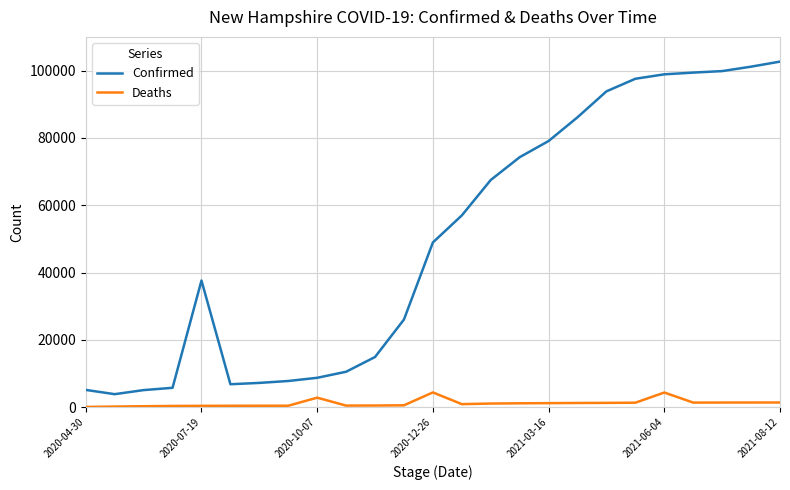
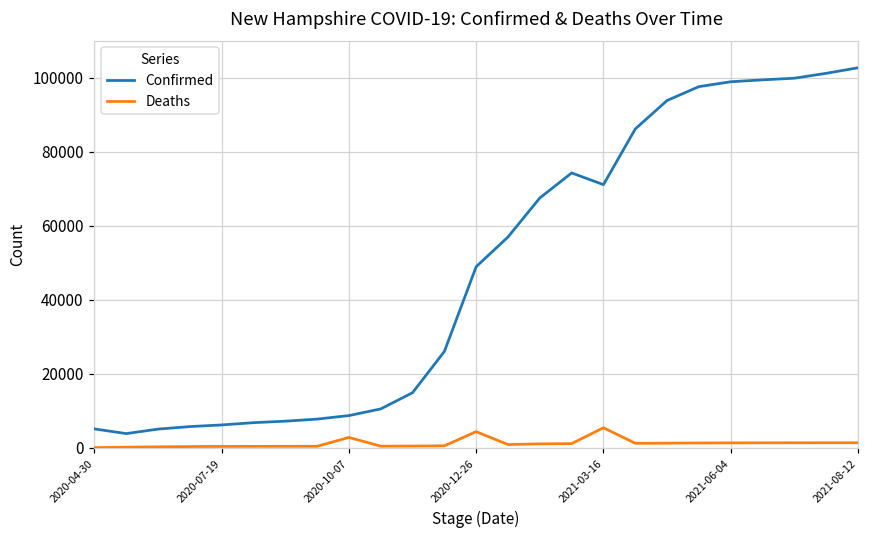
  {
    "Confirmed": {
      "2020-04-30": 5000,
-     "2020-07-19": 38000,
+     "2020-07-19": 6000,
      "2020-10-07": 9000,
      "2020-12-26": 49000,
-     "2021-03-16": 79000,
+     "2021-03-16": 71000,
      "2021-06-04": 99000,
      "2021-08-12": 103000
    },
    "Deaths": {
      "2020-04-30": 0,
      "2020-07-19": 0,
      "2020-10-07": 3000,
      "2020-12-26": 4000,
-     "2021-03-16": 1000,
-     "2021-06-04": 4000,
+     "2021-03-16": 5000,
+     "2021-06-04": 1000,
      "2021-08-12": 1000
    }
  }
